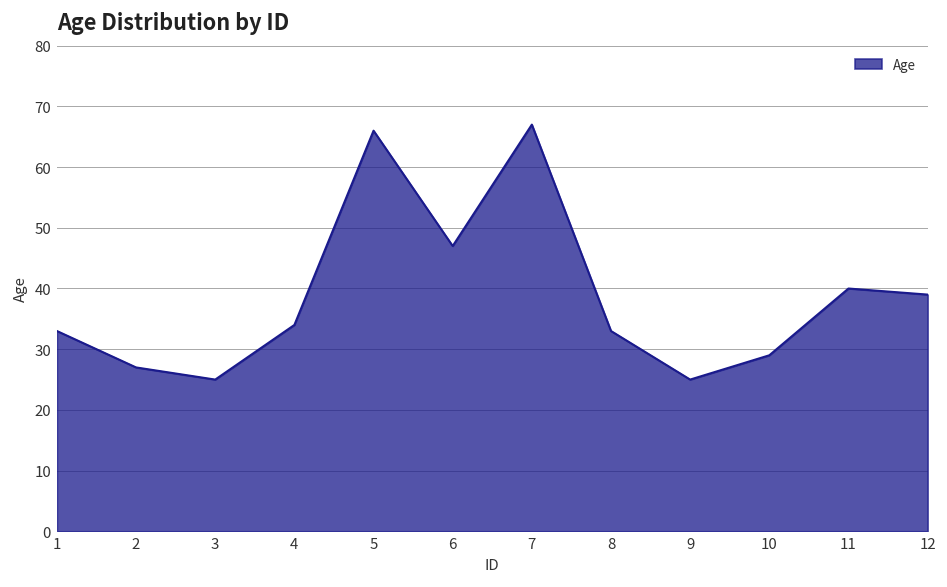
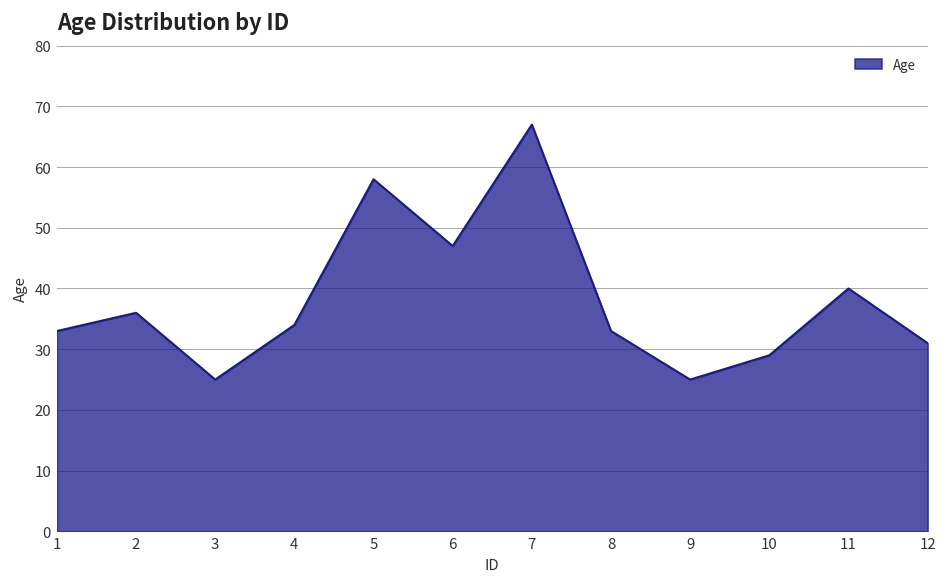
  {
    "1": 33,
-   "2": 27,
+   "2": 36,
    "3": 25,
    "4": 34,
-   "5": 66,
+   "5": 58,
    "6": 47,
    "7": 67,
    "8": 33,
    "9": 25,
    "10": 29,
    "11": 40,
-   "12": 39
+   "12": 31
  }
